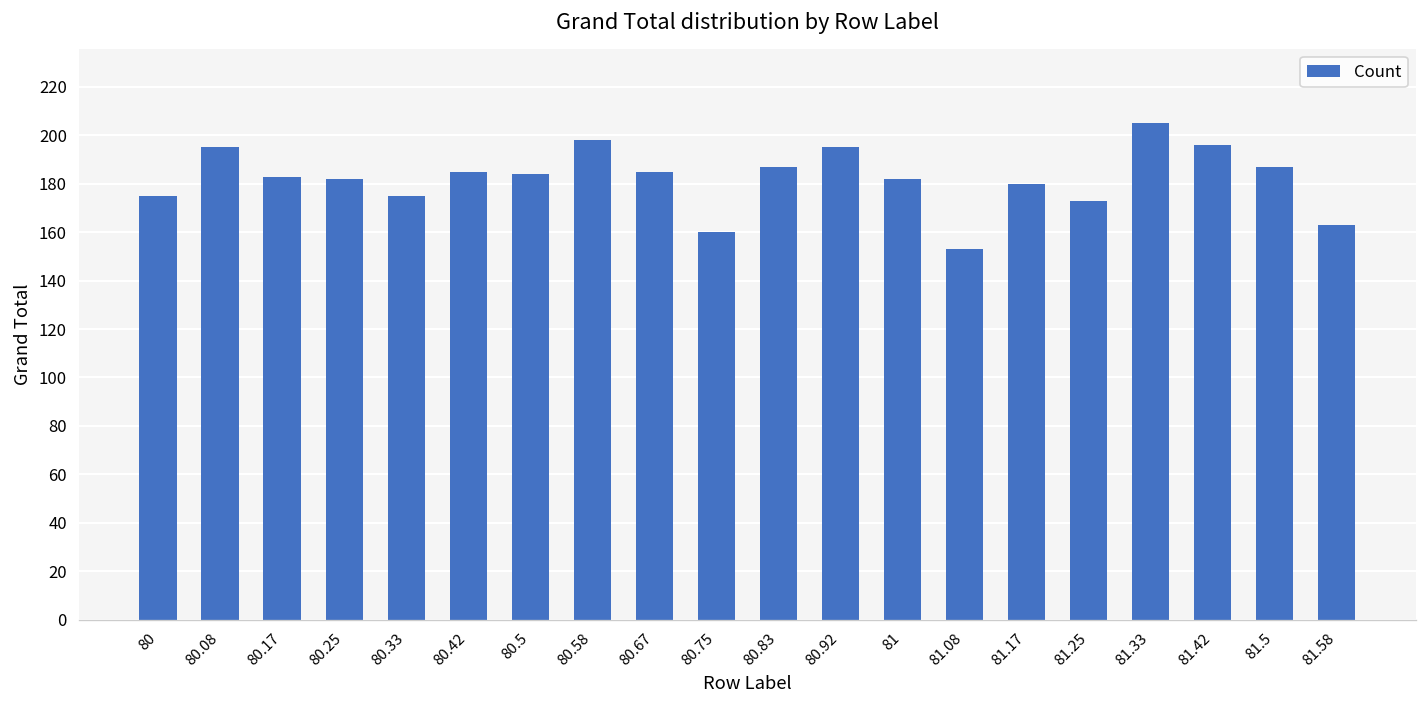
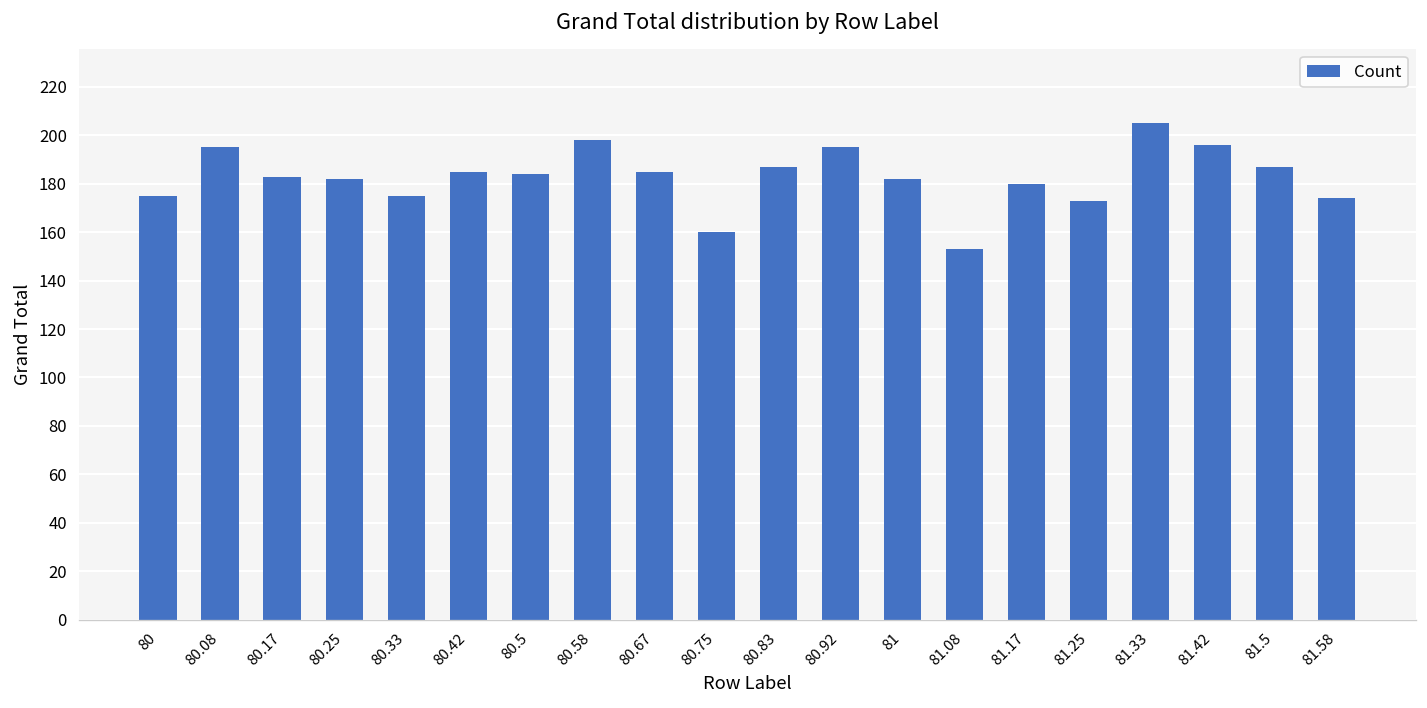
  {
    "80": 175,
    "80.08": 195,
    "80.17": 183,
    "80.25": 182,
    "80.33": 175,
    "80.42": 185,
    "80.5": 184,
    "80.58": 198,
    "80.67": 185,
    "80.75": 160,
    "80.83": 187,
    "80.92": 195,
    "81": 182,
    "81.08": 153,
    "81.17": 180,
    "81.25": 173,
    "81.33": 205,
    "81.42": 196,
    "81.5": 187,
-   "81.58": 163
+   "81.58": 174
  }
